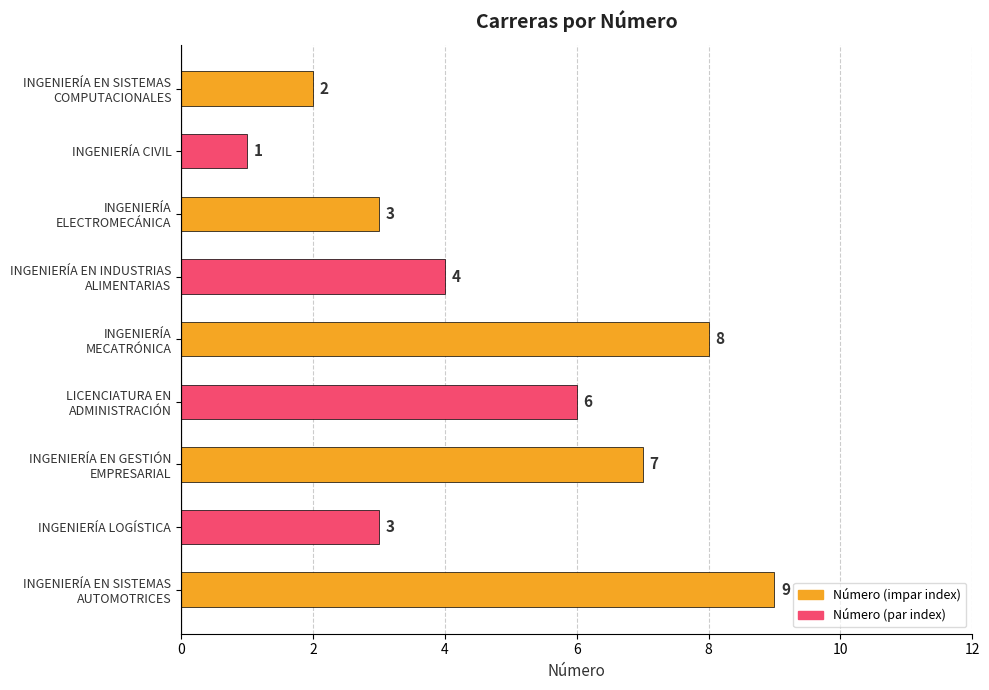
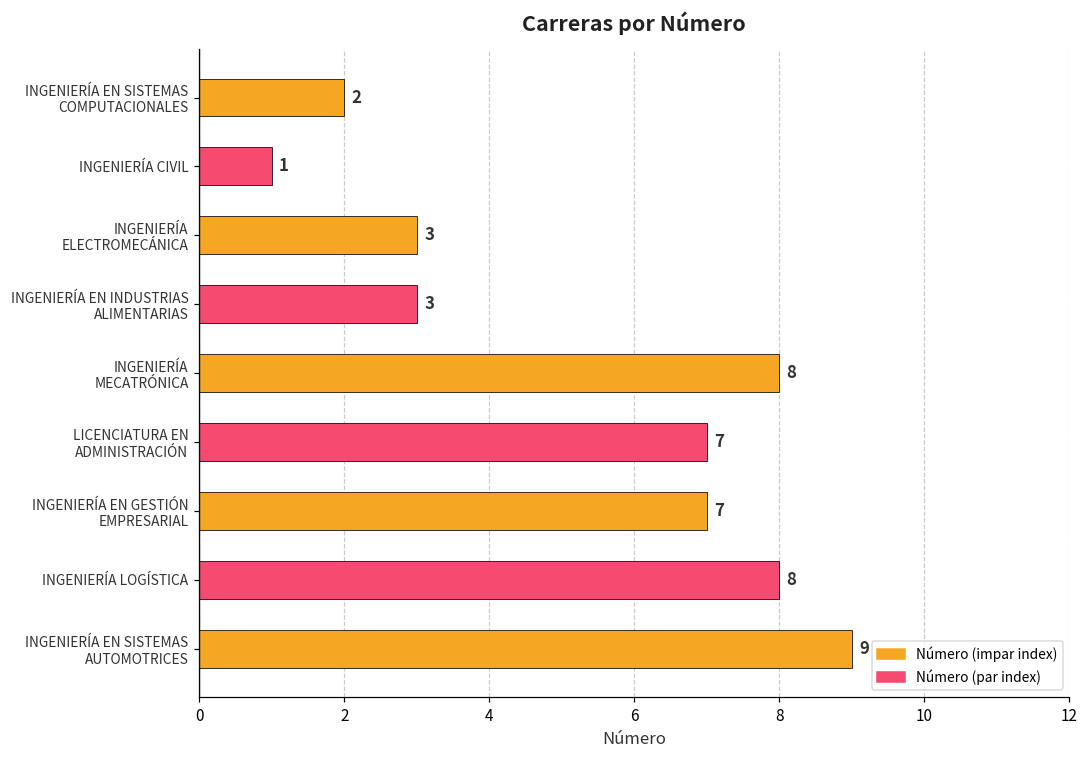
  {
    "INGENIERÍA EN SISTEMAS COMPUTACIONALES": 2,
    "INGENIERÍA CIVIL": 1,
    "INGENIERÍA ELECTROMECÁNICA": 3,
-   "INGENIERÍA EN INDUSTRIAS ALIMENTARIAS": 4,
+   "INGENIERÍA EN INDUSTRIAS ALIMENTARIAS": 3,
    "INGENIERÍA MECATRÓNICA": 8,
-   "LICENCIATURA EN ADMINISTRACIÓN": 6,
+   "LICENCIATURA EN ADMINISTRACIÓN": 7,
    "INGENIERÍA EN GESTIÓN EMPRESARIAL": 7,
-   "INGENIERÍA LOGÍSTICA": 3,
+   "INGENIERÍA LOGÍSTICA": 8,
    "INGENIERÍA EN SISTEMAS AUTOMOTRICES": 9
  }
